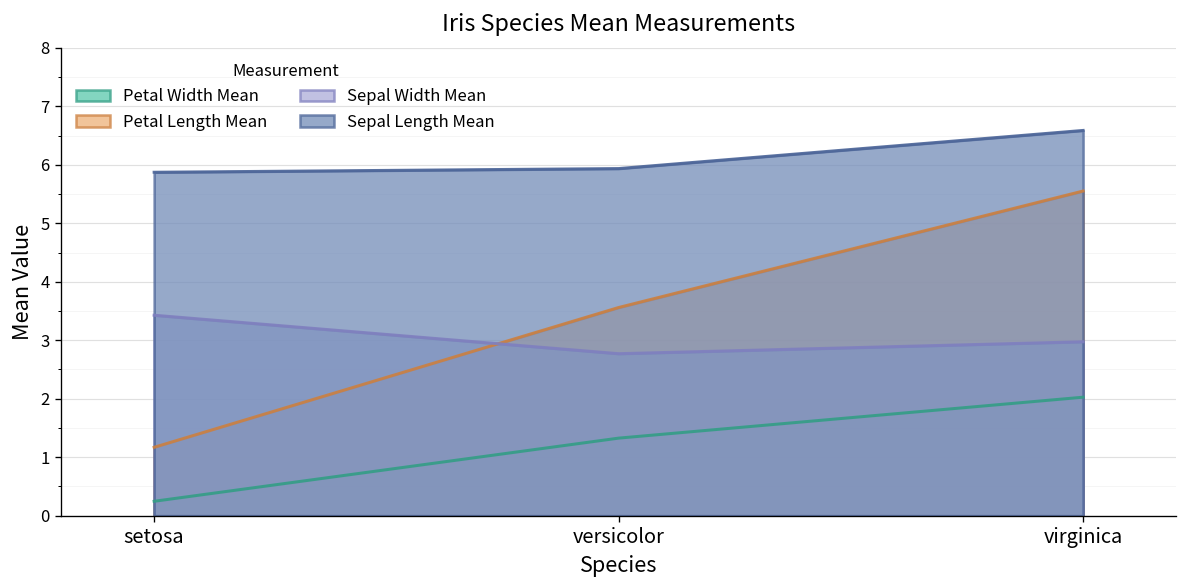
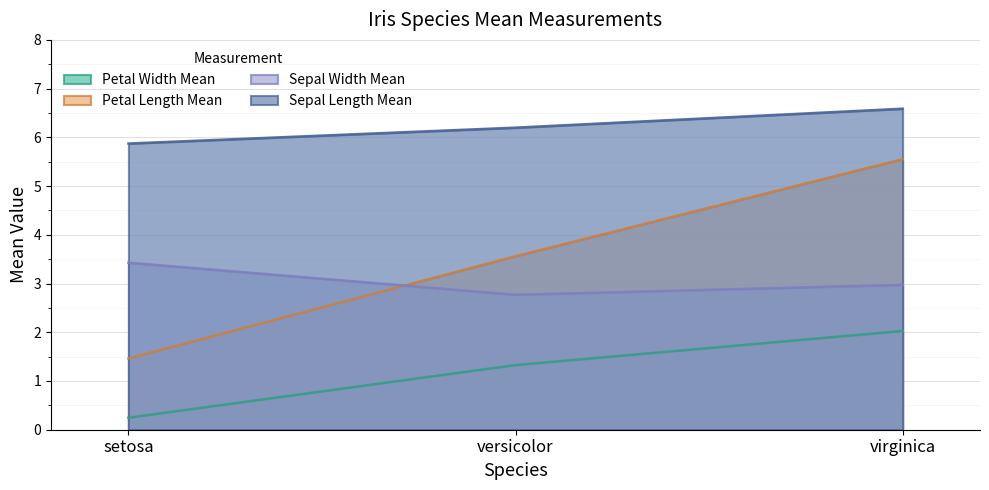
  {
    "Petal Width Mean": {
      "setosa": 0.2,
      "versicolor": 1.3,
      "virginica": 2.0
    },
    "Petal Length Mean": {
-     "setosa": 1.2,
+     "setosa": 1.5,
      "versicolor": 3.6,
      "virginica": 5.6
    },
    "Sepal Width Mean": {
      "setosa": 3.4,
      "versicolor": 2.8,
      "virginica": 3.0
    },
    "Sepal Length Mean": {
      "setosa": 5.9,
-     "versicolor": 5.9,
+     "versicolor": 6.2,
      "virginica": 6.6
    }
  }
